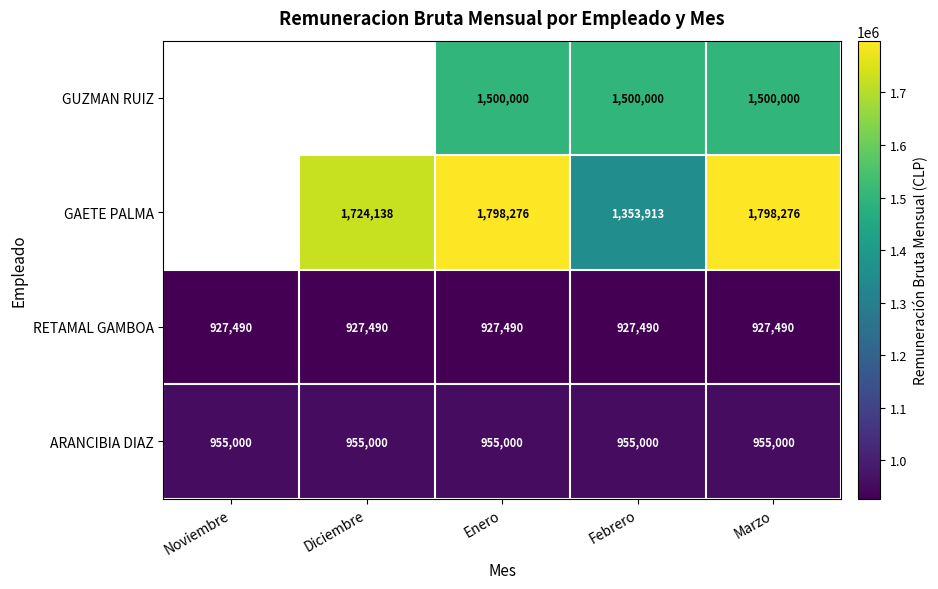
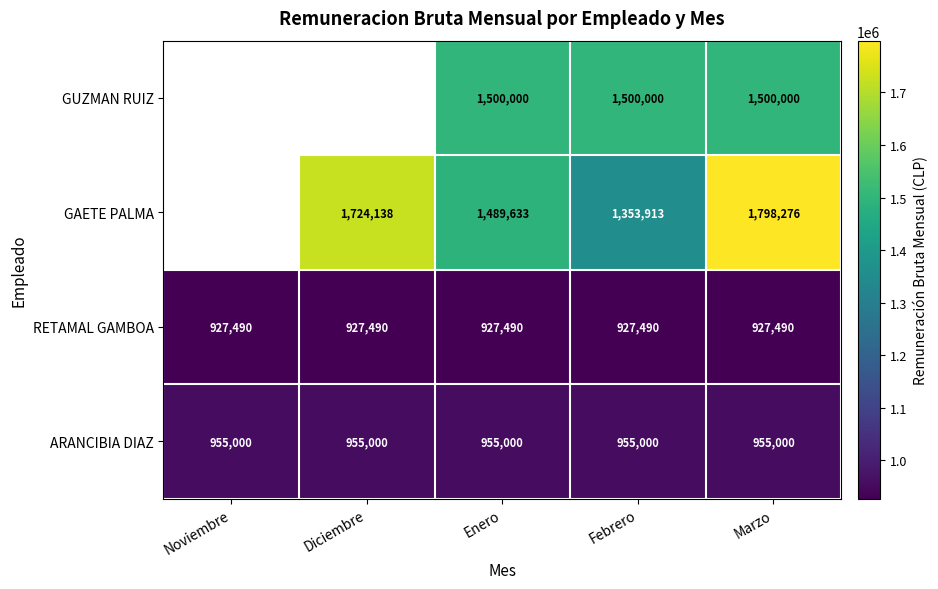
  {
    "GUZMAN RUIZ": {
      "Enero": "1,500,000",
      "Febrero": "1,500,000",
      "Marzo": "1,500,000"
    },
    "GAETE PALMA": {
      "Diciembre": "1,724,138",
-     "Enero": "1,798,276",
+     "Enero": "1,489,633",
      "Febrero": "1,353,913",
      "Marzo": "1,798,276"
    },
    "RETAMAL GAMBOA": {
      "Noviembre": "927,490",
      "Diciembre": "927,490",
      "Enero": "927,490",
      "Febrero": "927,490",
      "Marzo": "927,490"
    },
    "ARANCIBIA DIAZ": {
      "Noviembre": "955,000",
      "Diciembre": "955,000",
      "Enero": "955,000",
      "Febrero": "955,000",
      "Marzo": "955,000"
    }
  }
